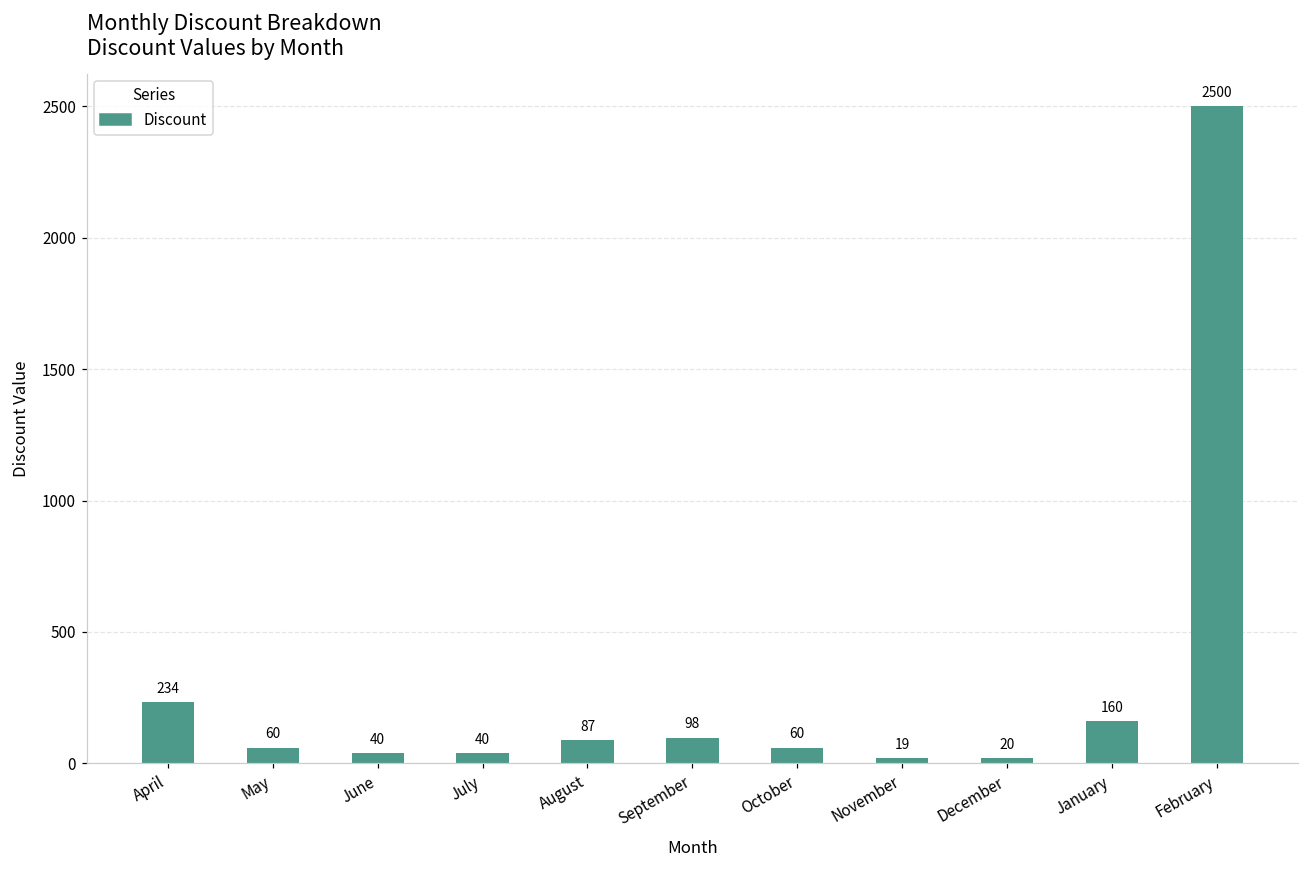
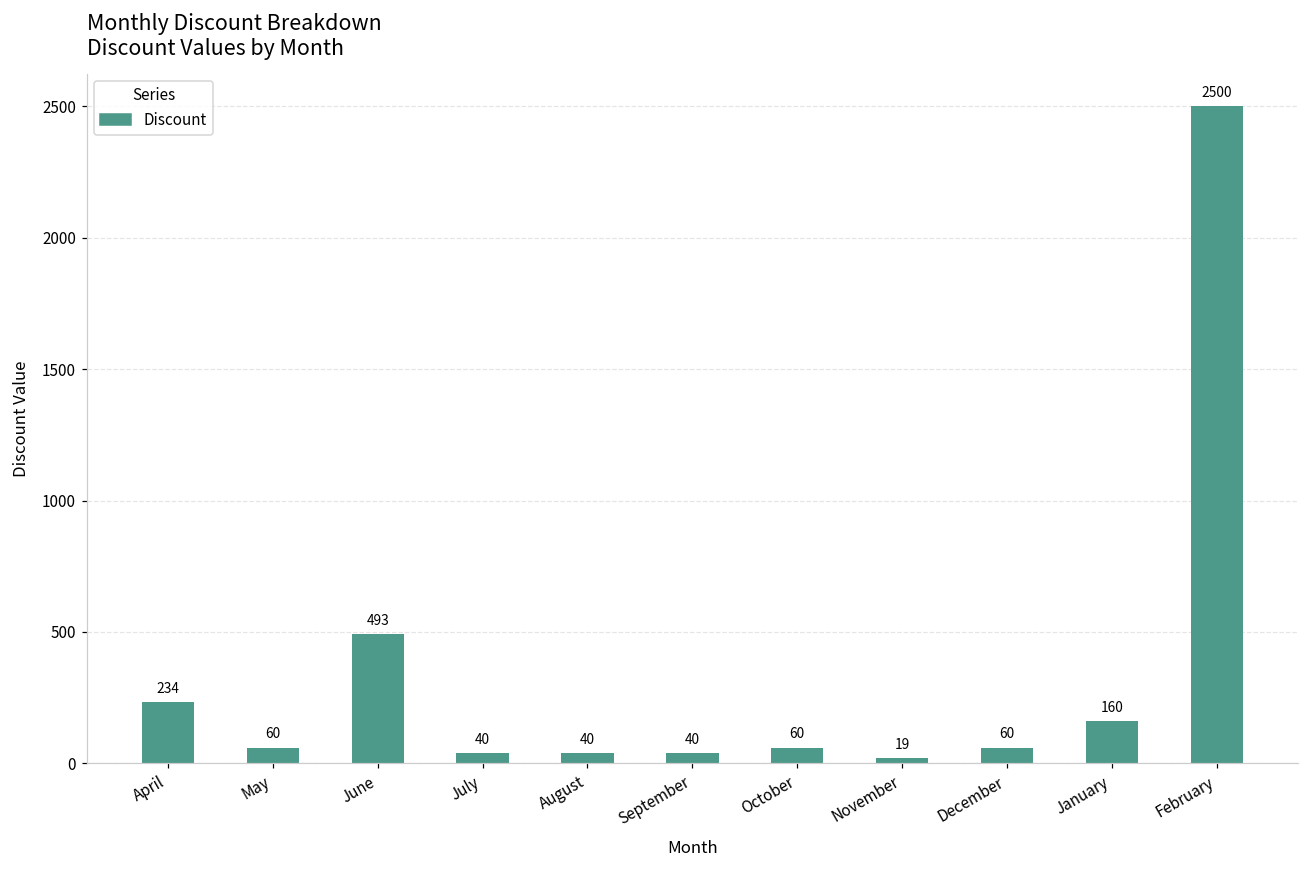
  {
    "April": 234,
    "May": 60,
-   "June": 40,
+   "June": 493,
    "July": 40,
-   "August": 87,
-   "September": 98,
+   "August": 40,
+   "September": 40,
    "October": 60,
    "November": 19,
-   "December": 20,
+   "December": 60,
    "January": 160,
    "February": 2500
  }
